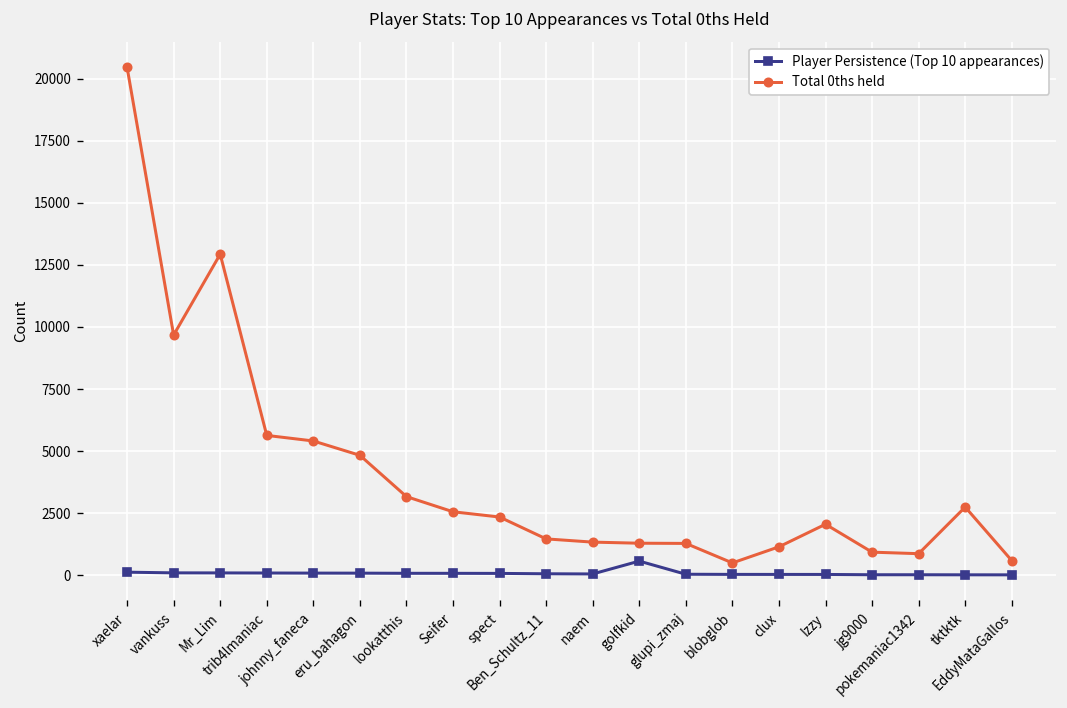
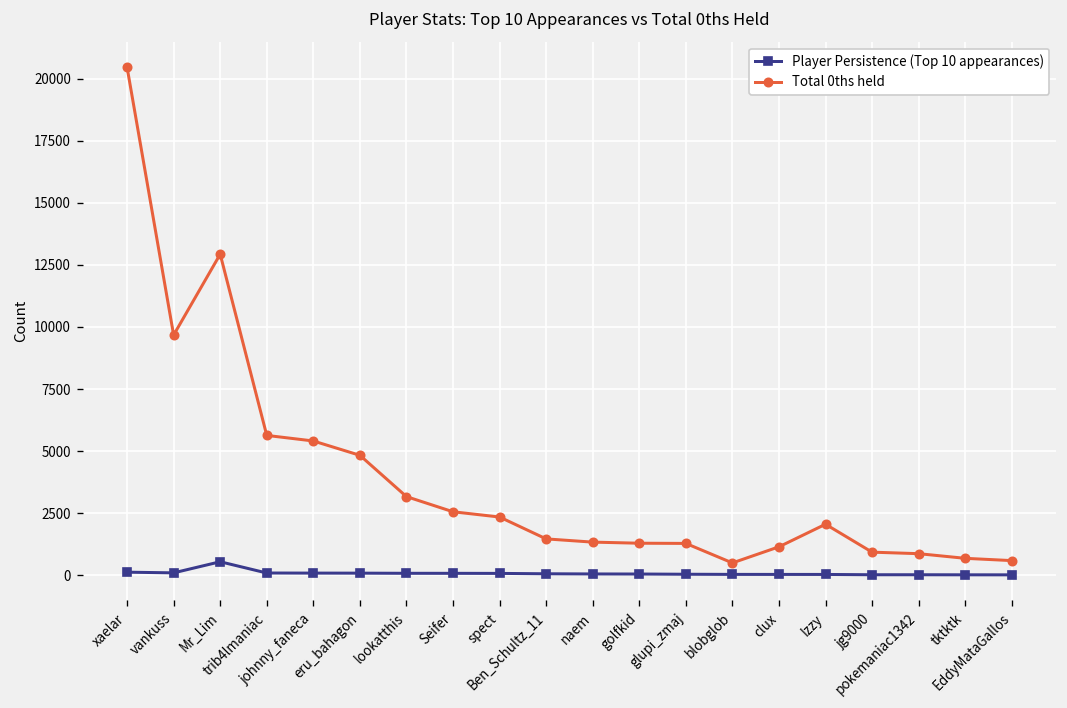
  {
    "Player Persistence (Top 10 appearances)": {
      "xaelar": 100,
      "vankuss": 100,
-     "Mr_Lim": 100,
+     "Mr_Lim": 600,
      "trib4lmaniac": 100,
      "johnny_faneca": 100,
      "eru_bahagon": 100,
      "lookatthis": 100,
      "Seifer": 100,
      "spect": 100,
      "Ben_Schultz_11": 100,
      "naem": 100,
-     "golfkid": 600,
+     "golfkid": 100,
      "glupi_zmaj": 0,
      "blobglob": 0,
      "clux": 0,
      "Izzy": 0,
      "jg9000": 0,
      "pokemaniac1342": 0,
      "tktktk": 0,
      "EddyMataGallos": 0
    },
    "Total 0ths held": {
      "xaelar": 20500,
      "vankuss": 9700,
      "Mr_Lim": 12900,
      "trib4lmaniac": 5600,
      "johnny_faneca": 5400,
      "eru_bahagon": 4800,
      "lookatthis": 3200,
      "Seifer": 2600,
      "spect": 2400,
      "Ben_Schultz_11": 1500,
      "naem": 1300,
      "golfkid": 1300,
      "glupi_zmaj": 1300,
      "blobglob": 500,
      "clux": 1200,
      "Izzy": 2100,
      "jg9000": 900,
      "pokemaniac1342": 900,
-     "tktktk": 2800,
+     "tktktk": 700,
      "EddyMataGallos": 600
    }
  }
